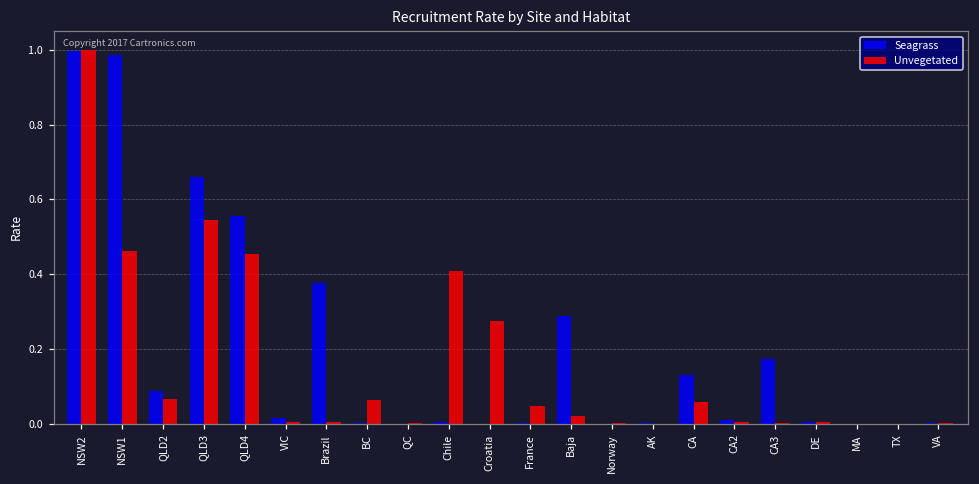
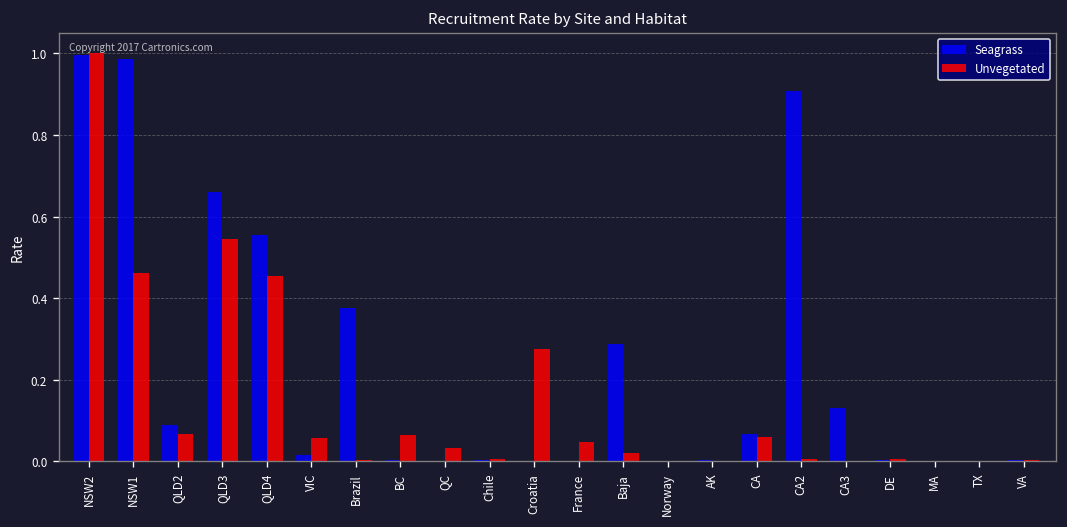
  {
    "Seagrass": {
      "NSW2": 1.00,
      "NSW1": 0.99,
      "QLD2": 0.09,
      "QLD3": 0.66,
      "QLD4": 0.56,
      "VIC": 0.02,
      "Brazil": 0.38,
      "QC": 0.00,
      "Croatia": 0.00,
      "Baja": 0.29,
      "Norway": 0.00,
-     "CA": 0.13,
-     "CA2": 0.01,
-     "CA3": 0.17,
+     "CA": 0.07,
+     "CA2": 0.91,
+     "CA3": 0.13,
      "MA": 0.00,
      "TX": 0.00
    },
    "Unvegetated": {
      "NSW1": 0.46,
      "QLD2": 0.07,
      "QLD3": 0.55,
      "QLD4": 0.45,
-     "VIC": 0.01,
+     "VIC": 0.06,
      "BC": 0.06,
-     "QC": 0.00,
-     "Chile": 0.41,
+     "QC": 0.03,
+     "Chile": 0.01,
      "Croatia": 0.27,
      "France": 0.05,
      "Baja": 0.02,
      "AK": 0.00,
      "CA": 0.06,
      "MA": 0.00,
      "TX": 0.00
    }
  }
